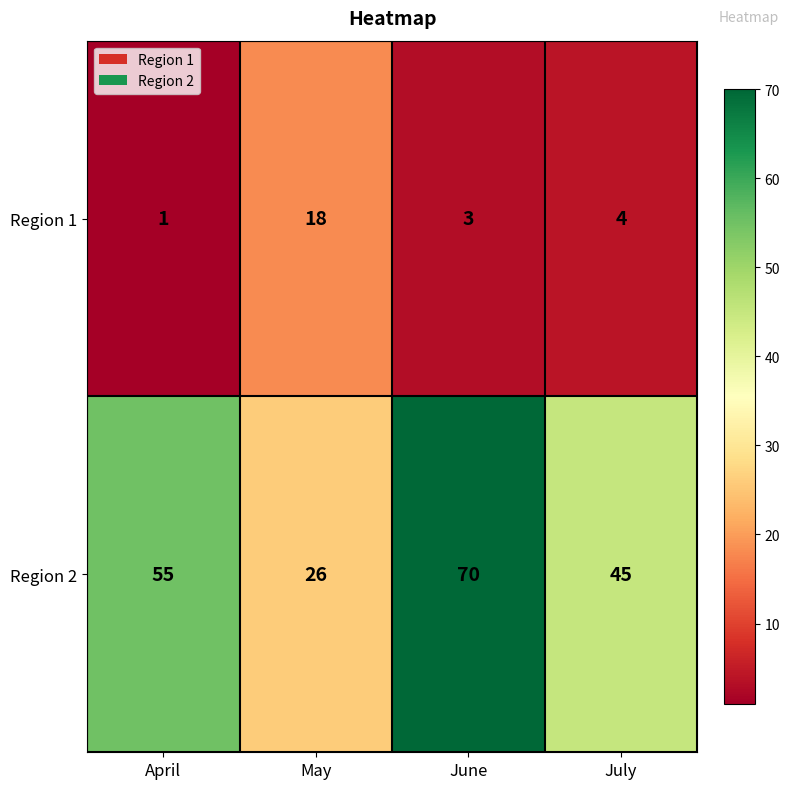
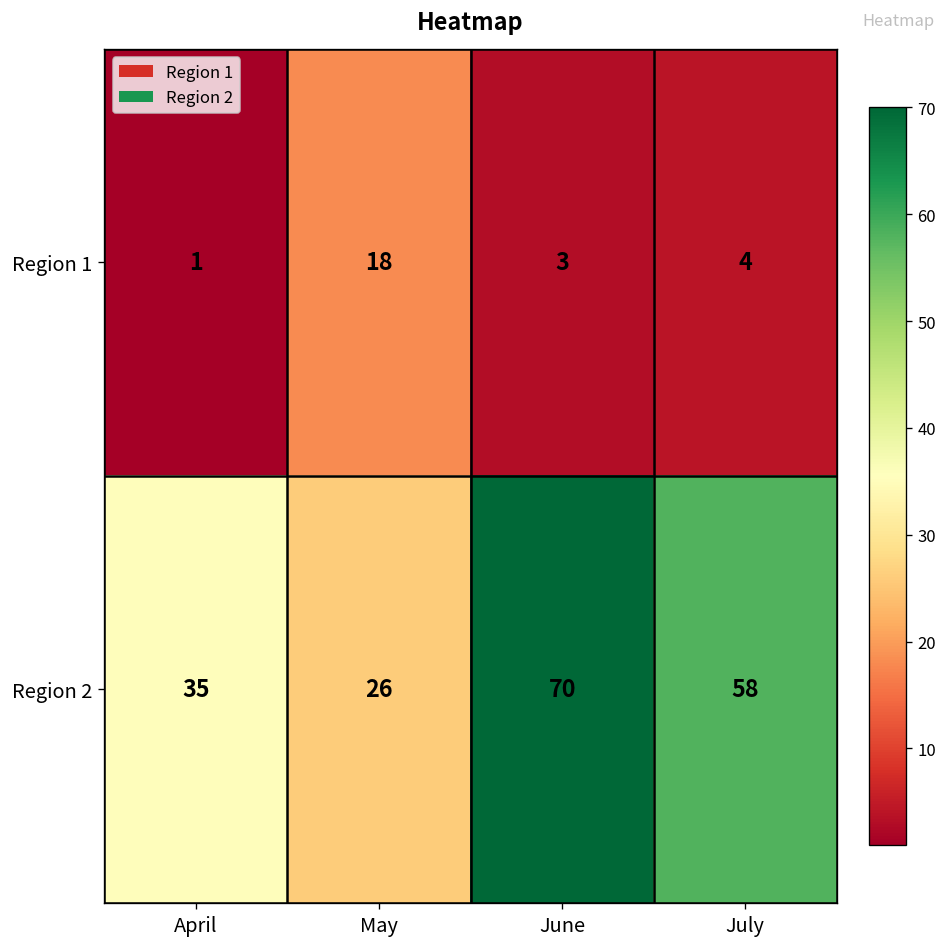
  {
    "Region 1": {
      "April": 1,
      "May": 18,
      "June": 3,
      "July": 4
    },
    "Region 2": {
-     "April": 55,
+     "April": 35,
      "May": 26,
      "June": 70,
-     "July": 45
+     "July": 58
    }
  }
